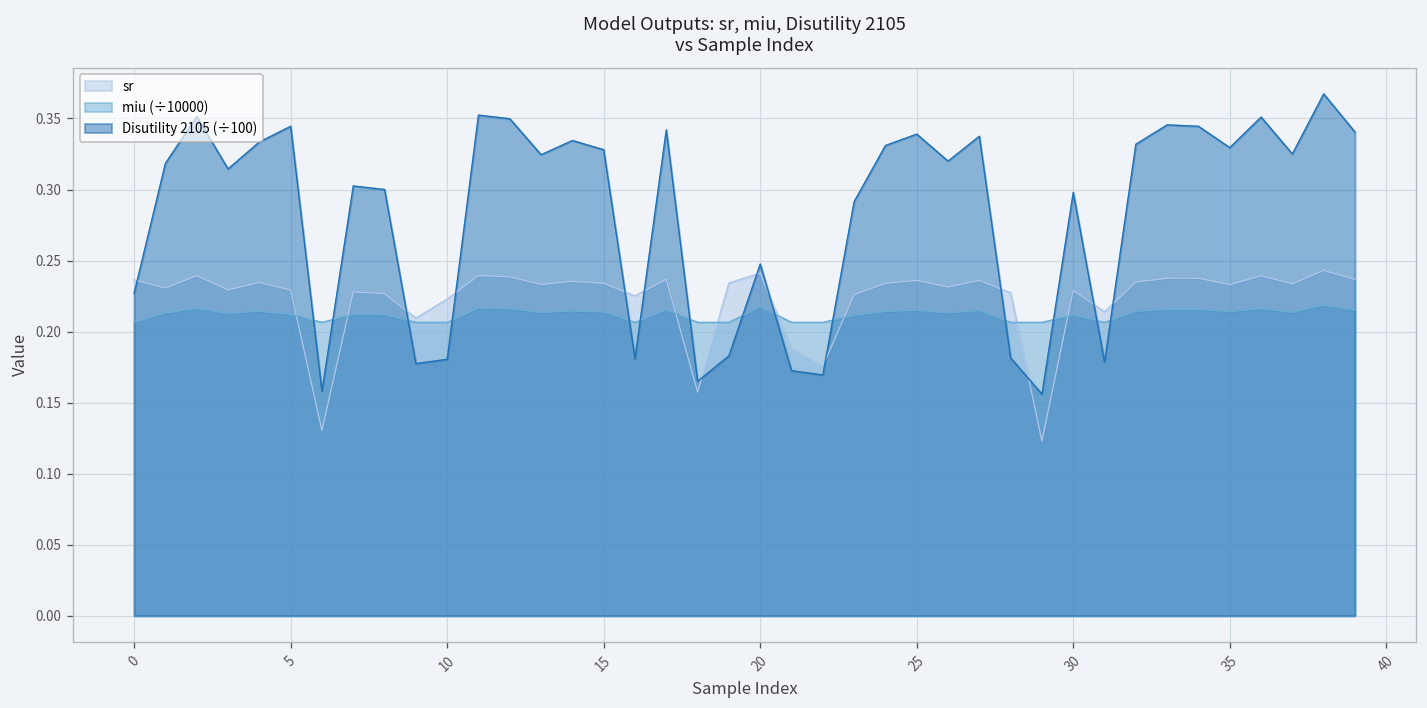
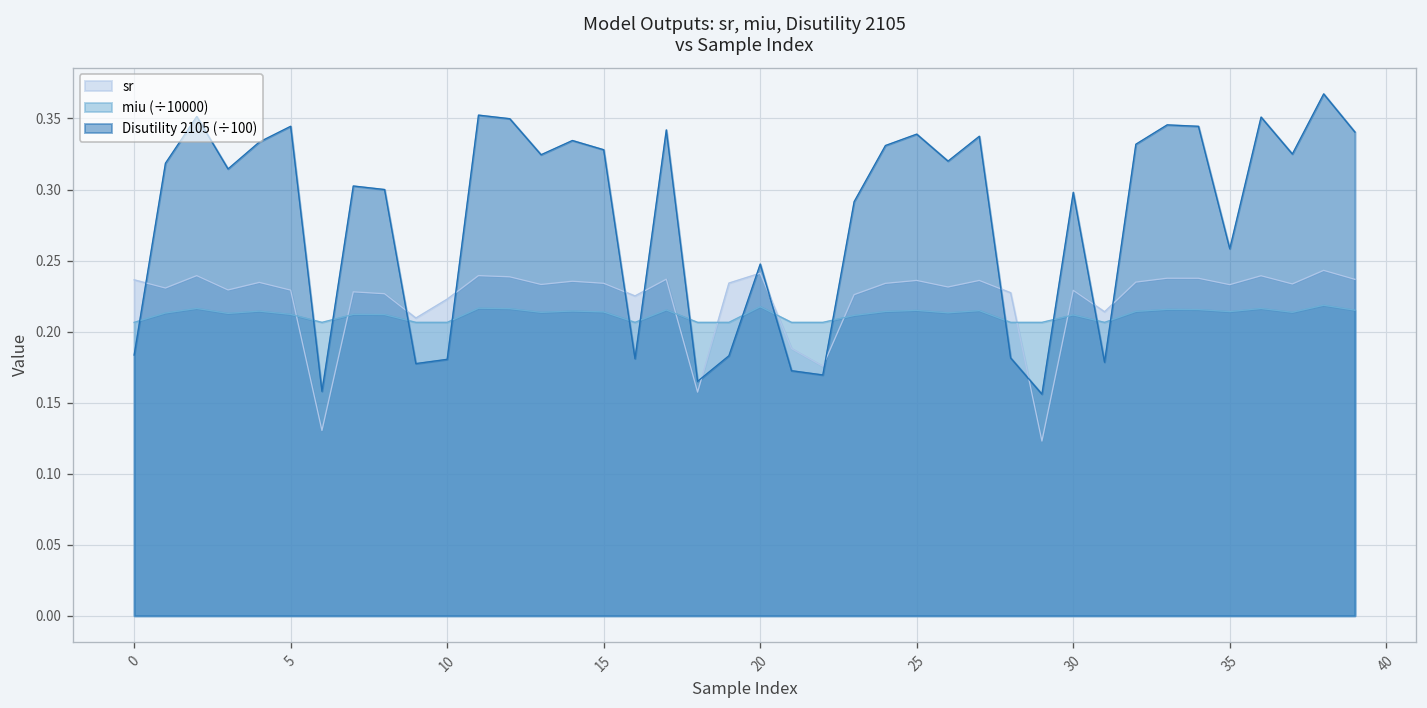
  {
    "Disutility 2105 (÷100)": {
-     "0": 0.227,
+     "0": 0.183,
      "5": 0.344,
      "10": 0.180,
      "15": 0.328,
      "20": 0.248,
      "25": 0.339,
      "30": 0.298,
-     "35": 0.329
+     "35": 0.258
    }
  }
